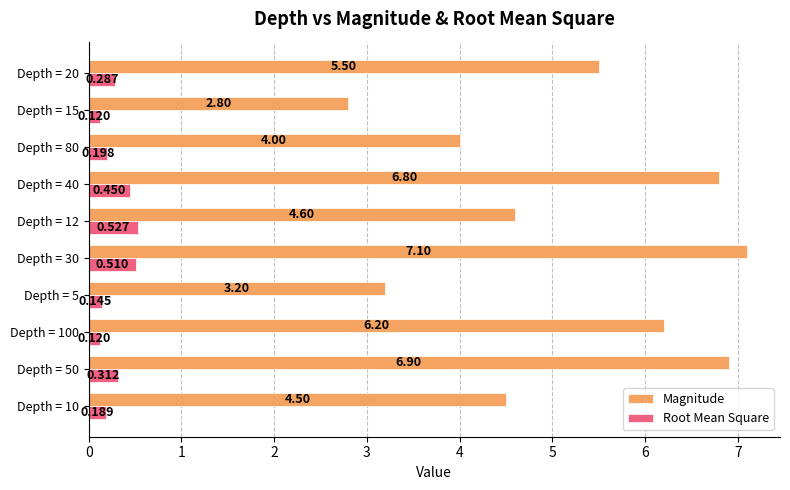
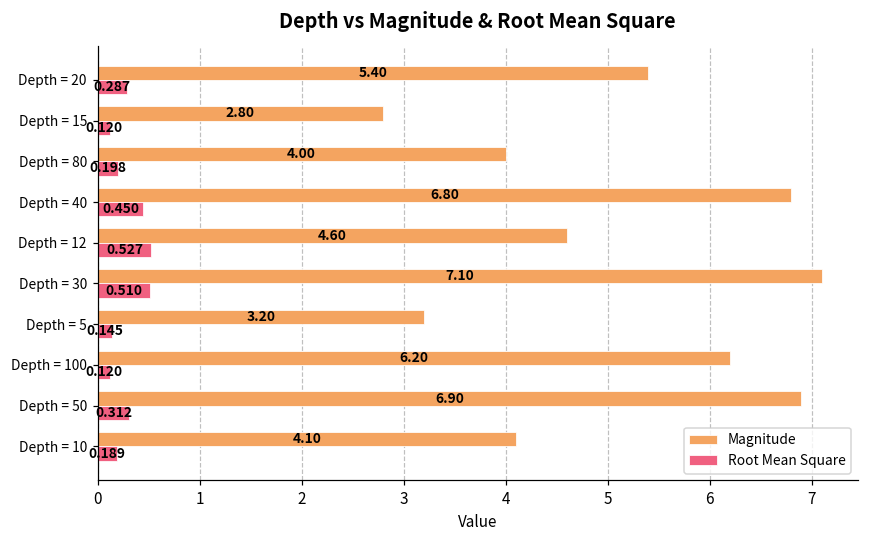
  {
    "Magnitude": {
-     "Depth = 20": 5.50,
+     "Depth = 20": 5.40,
      "Depth = 15": 2.80,
      "Depth = 80": 4.00,
      "Depth = 40": 6.80,
      "Depth = 12": 4.60,
      "Depth = 30": 7.10,
      "Depth = 5": 3.20,
      "Depth = 100": 6.20,
      "Depth = 50": 6.90,
-     "Depth = 10": 4.50
+     "Depth = 10": 4.10
    },
    "Root Mean Square": {
      "Depth = 20": 0.287,
      "Depth = 15": 0.120,
      "Depth = 80": 0.198,
      "Depth = 40": 0.450,
      "Depth = 12": 0.527,
      "Depth = 30": 0.510,
      "Depth = 5": 0.145,
      "Depth = 100": 0.120,
      "Depth = 50": 0.312,
      "Depth = 10": 0.189
    }
  }
